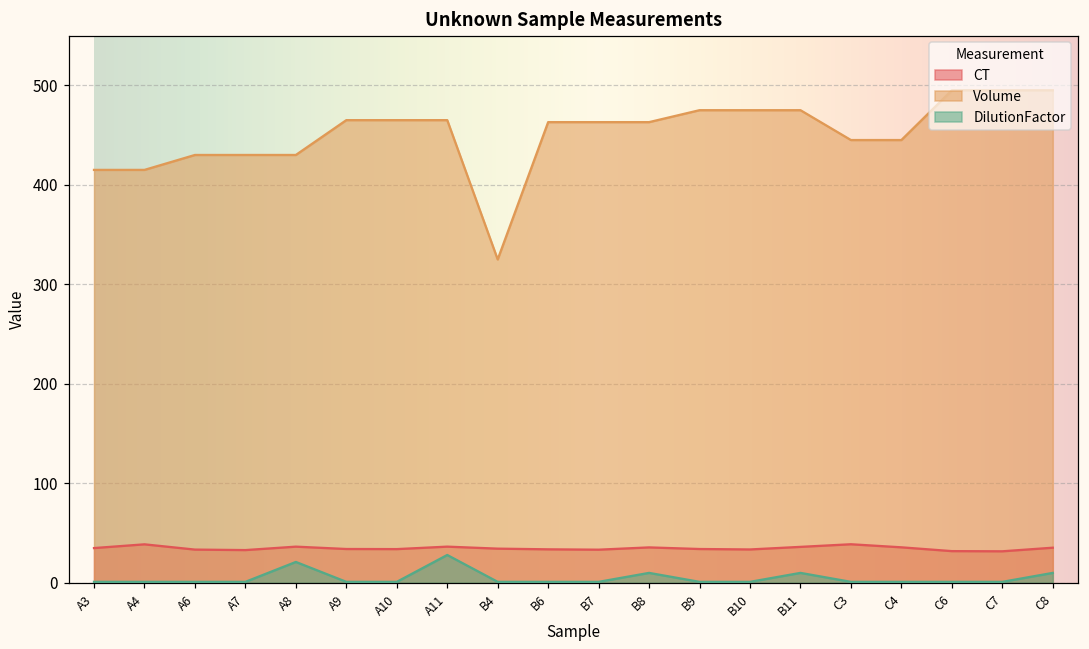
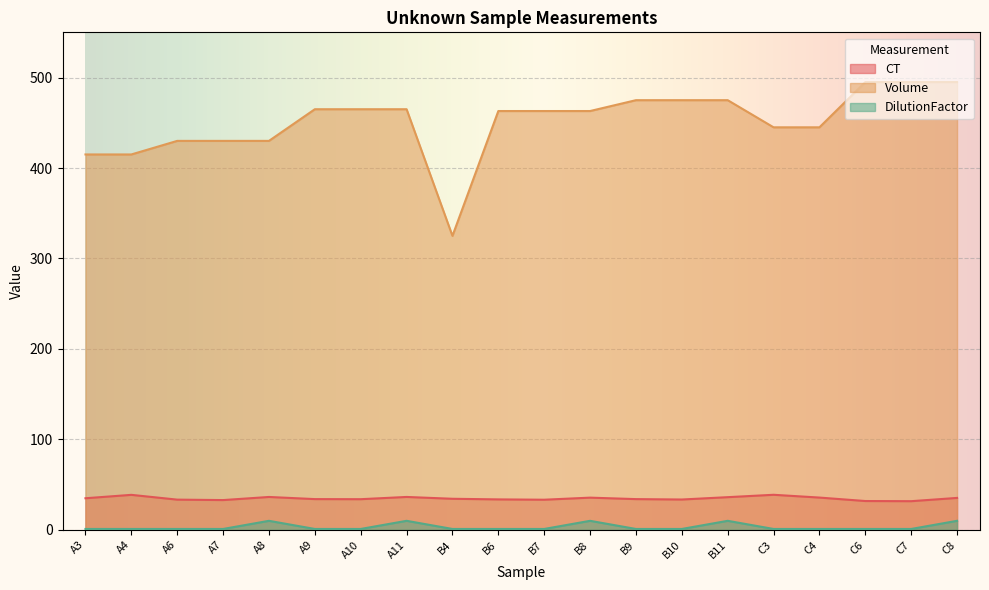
  {
    "DilutionFactor": {
      "A3": 0,
      "A4": 0,
      "A6": 0,
      "A7": 0,
-     "A8": 20,
+     "A8": 10,
      "A9": 0,
      "A10": 0,
-     "A11": 30,
+     "A11": 10,
      "B4": 0,
      "B6": 0,
      "B7": 0,
      "B8": 10,
      "B9": 0,
      "B10": 0,
      "B11": 10,
      "C3": 0,
      "C4": 0,
      "C6": 0,
      "C7": 0,
      "C8": 10
    }
  }
